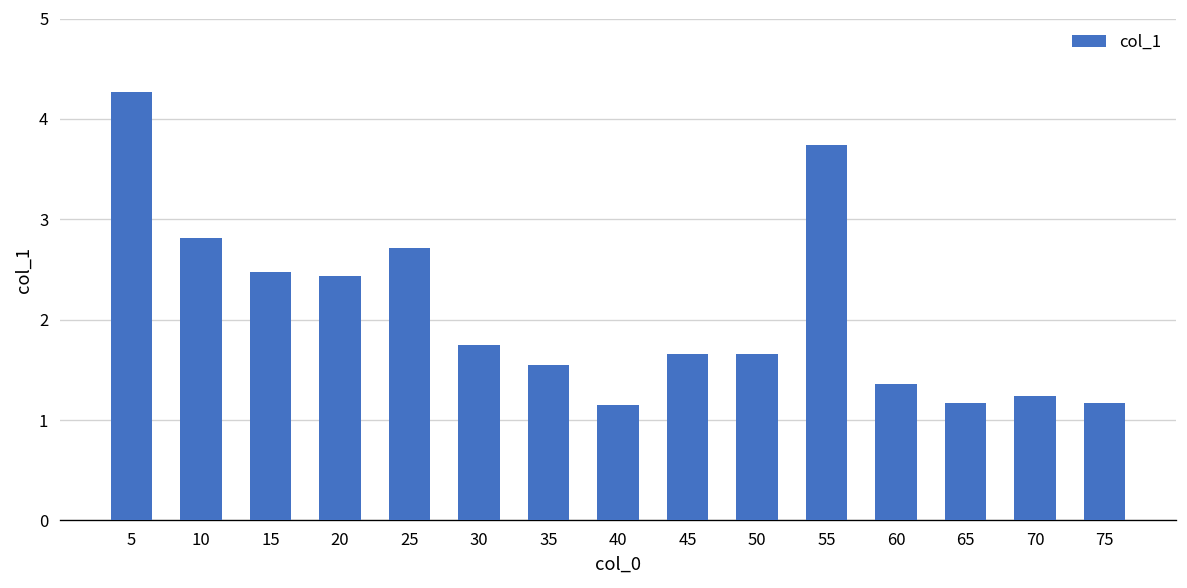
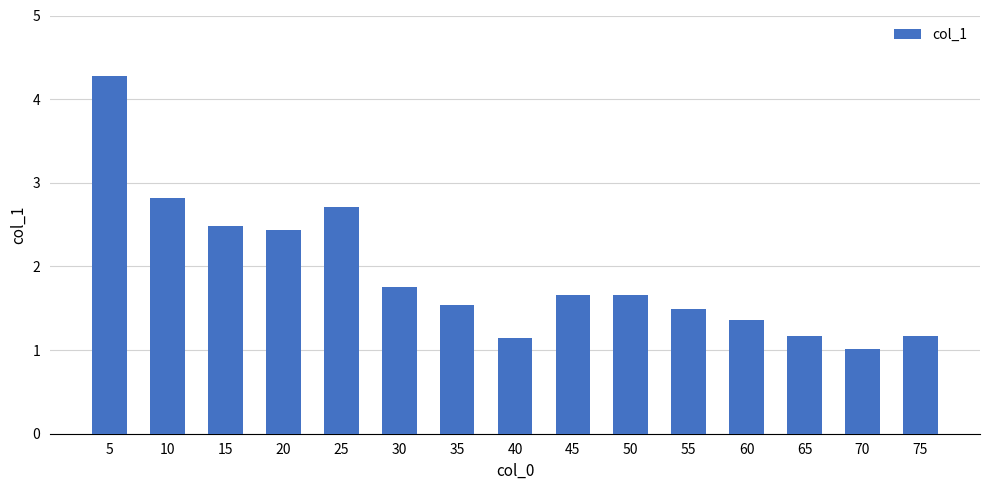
  {
    "5": 4.3,
    "10": 2.8,
    "15": 2.5,
    "20": 2.4,
    "25": 2.7,
    "30": 1.8,
    "35": 1.5,
    "40": 1.1,
    "45": 1.7,
    "50": 1.7,
-   "55": 3.7,
+   "55": 1.5,
    "60": 1.4,
    "65": 1.2,
-   "70": 1.2,
+   "70": 1.0,
    "75": 1.2
  }
